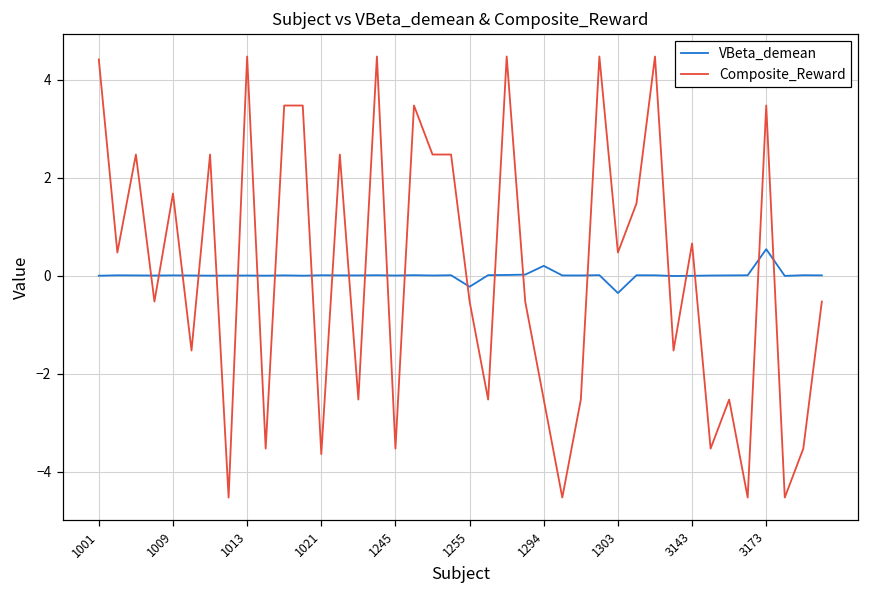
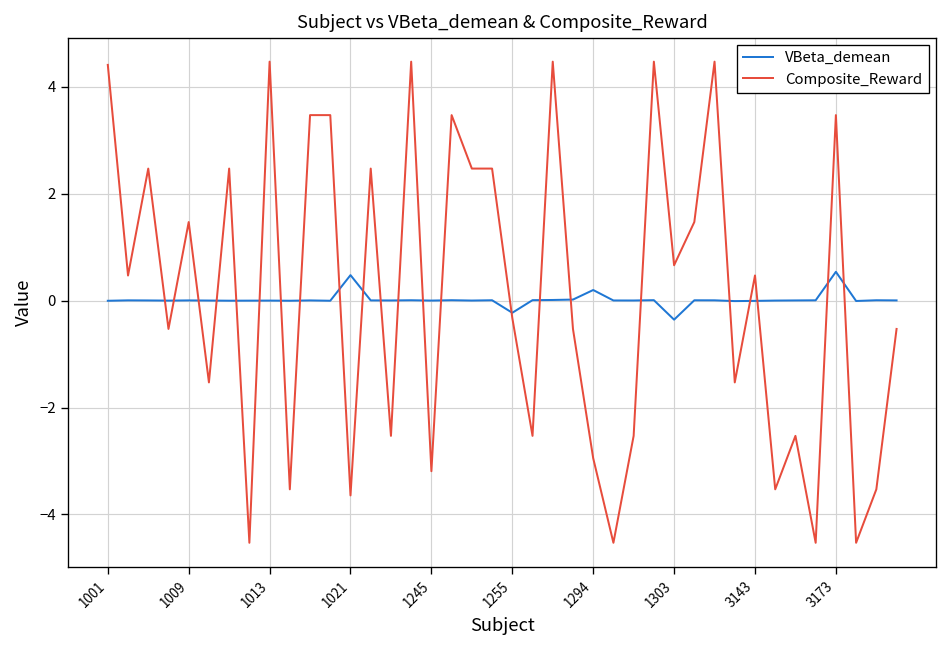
  {
    "VBeta_demean": {
      "1001": 0.0,
      "1009": 0.0,
      "1013": 0.0,
-     "1021": 0.0,
+     "1021": 0.5,
      "1245": 0.0,
      "1255": -0.2,
      "1294": 0.2,
      "1303": -0.4,
      "3143": 0.0,
      "3173": 0.5
    },
    "Composite_Reward": {
      "1001": 4.4,
-     "1009": 1.7,
+     "1009": 1.5,
      "1013": 4.5,
      "1021": -3.6,
-     "1245": -3.5,
-     "1255": -0.5,
-     "1294": -2.5,
-     "1303": 0.5,
-     "3143": 0.7,
+     "1245": -3.2,
+     "1255": -0.3,
+     "1294": -2.9,
+     "1303": 0.7,
+     "3143": 0.5,
      "3173": 3.5
    }
  }
